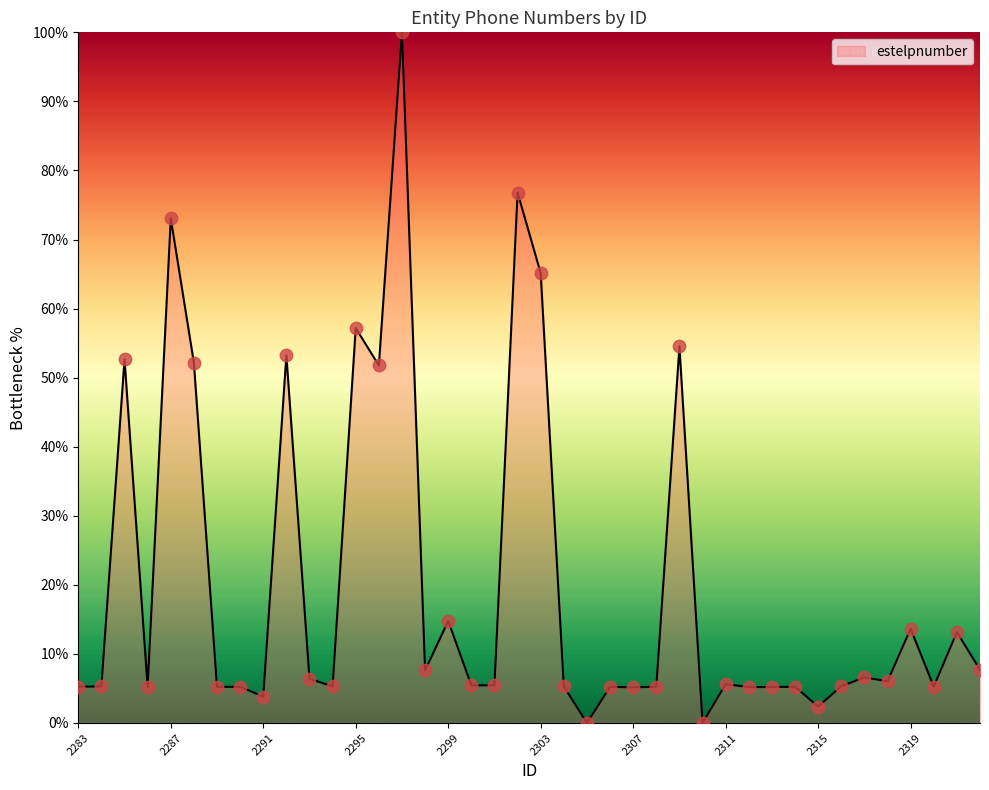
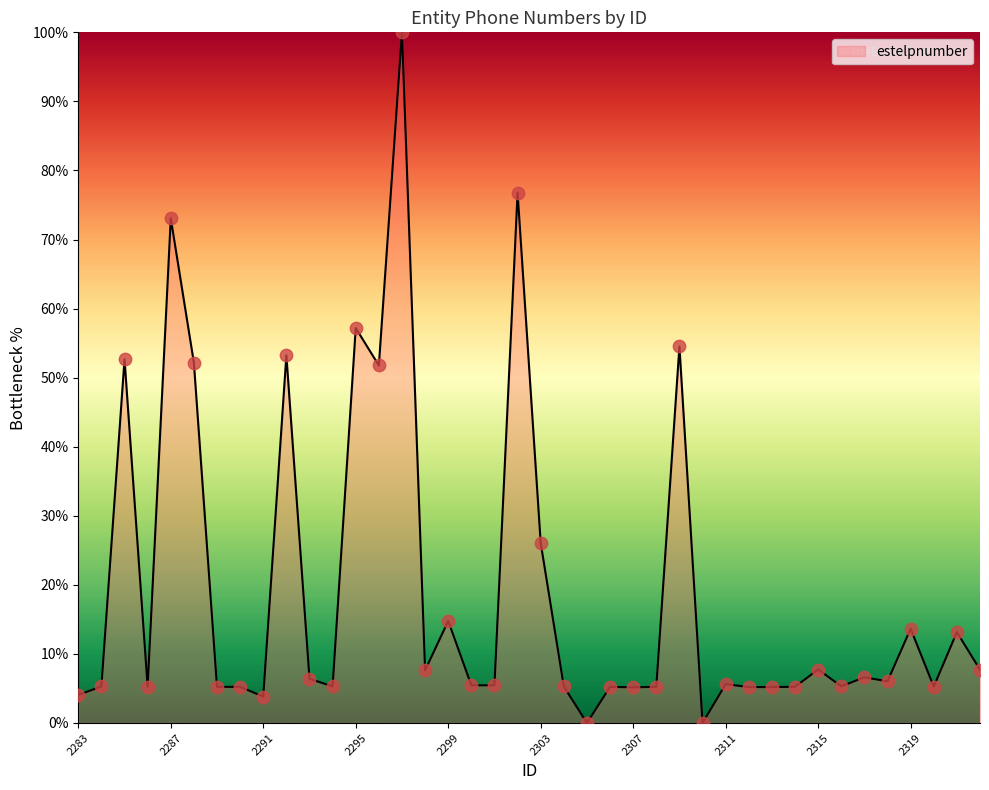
  {
-   "2283": "5%",
+   "2283": "4%",
    "2287": "73%",
    "2291": "4%",
    "2295": "57%",
    "2299": "15%",
-   "2303": "65%",
+   "2303": "26%",
    "2307": "5%",
    "2311": "6%",
-   "2315": "2%",
+   "2315": "8%",
    "2319": "14%"
  }
